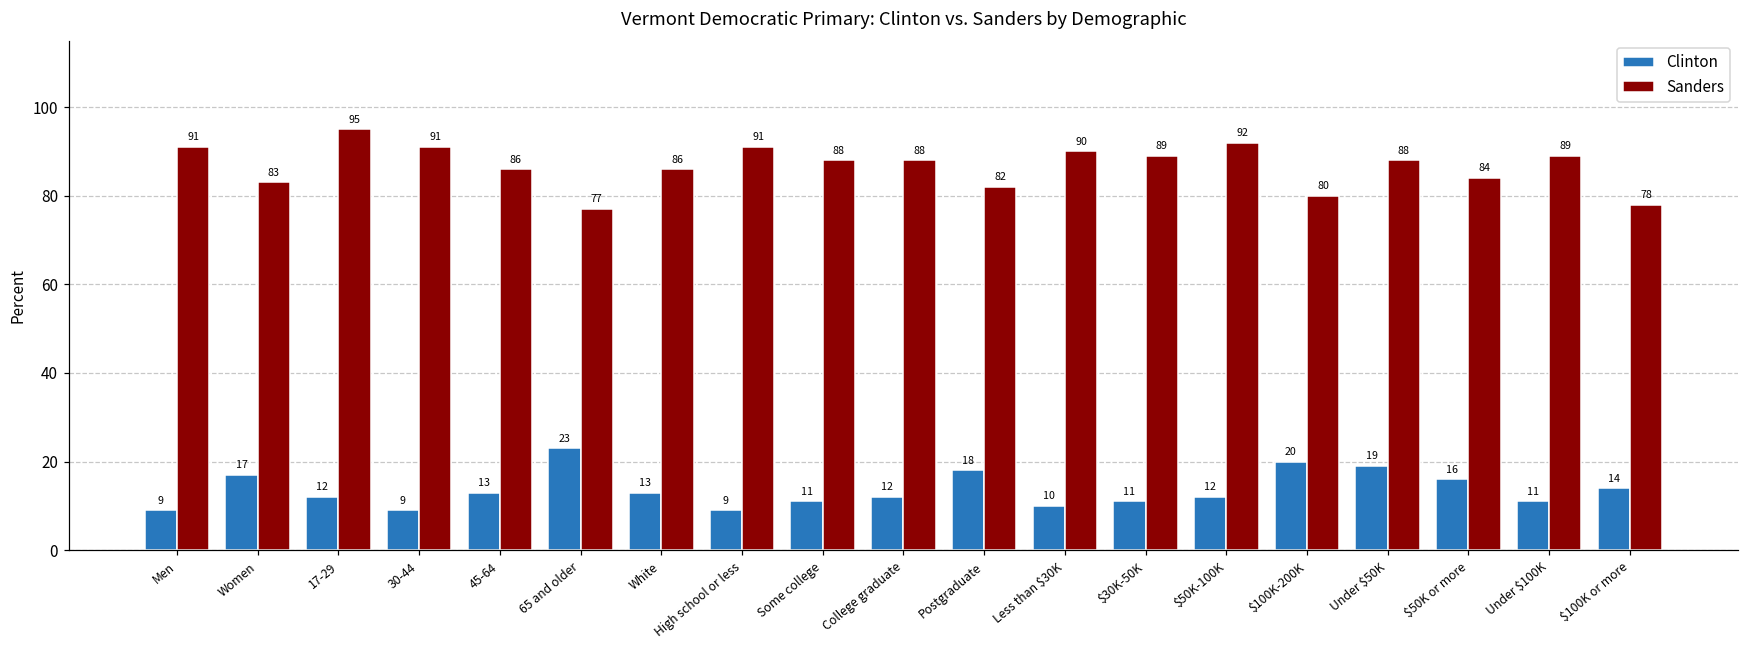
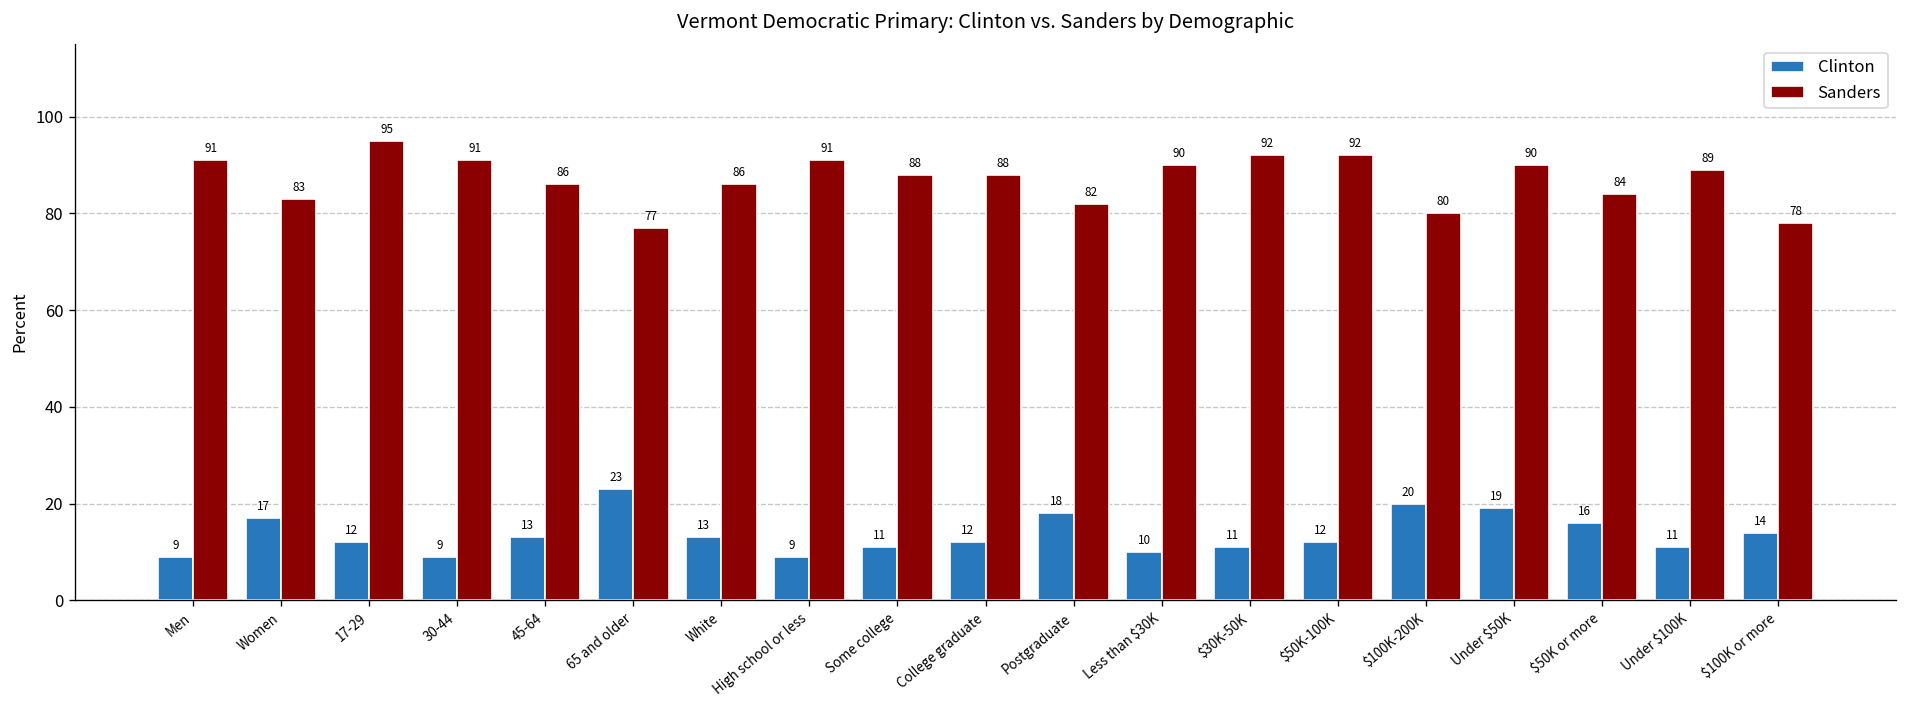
  {
    "Clinton": {
      "Men": 9,
      "Women": 17,
      "17-29": 12,
      "30-44": 9,
      "45-64": 13,
      "65 and older": 23,
      "White": 13,
      "High school or less": 9,
      "Some college": 11,
      "College graduate": 12,
      "Postgraduate": 18,
      "Less than $30K": 10,
      "$30K-50K": 11,
      "$50K-100K": 12,
      "$100K-200K": 20,
      "Under $50K": 19,
      "$50K or more": 16,
      "Under $100K": 11,
      "$100K or more": 14
    },
    "Sanders": {
      "Men": 91,
      "Women": 83,
      "17-29": 95,
      "30-44": 91,
      "45-64": 86,
      "65 and older": 77,
      "White": 86,
      "High school or less": 91,
      "Some college": 88,
      "College graduate": 88,
      "Postgraduate": 82,
      "Less than $30K": 90,
-     "$30K-50K": 89,
+     "$30K-50K": 92,
      "$50K-100K": 92,
      "$100K-200K": 80,
-     "Under $50K": 88,
+     "Under $50K": 90,
      "$50K or more": 84,
      "Under $100K": 89,
      "$100K or more": 78
    }
  }
